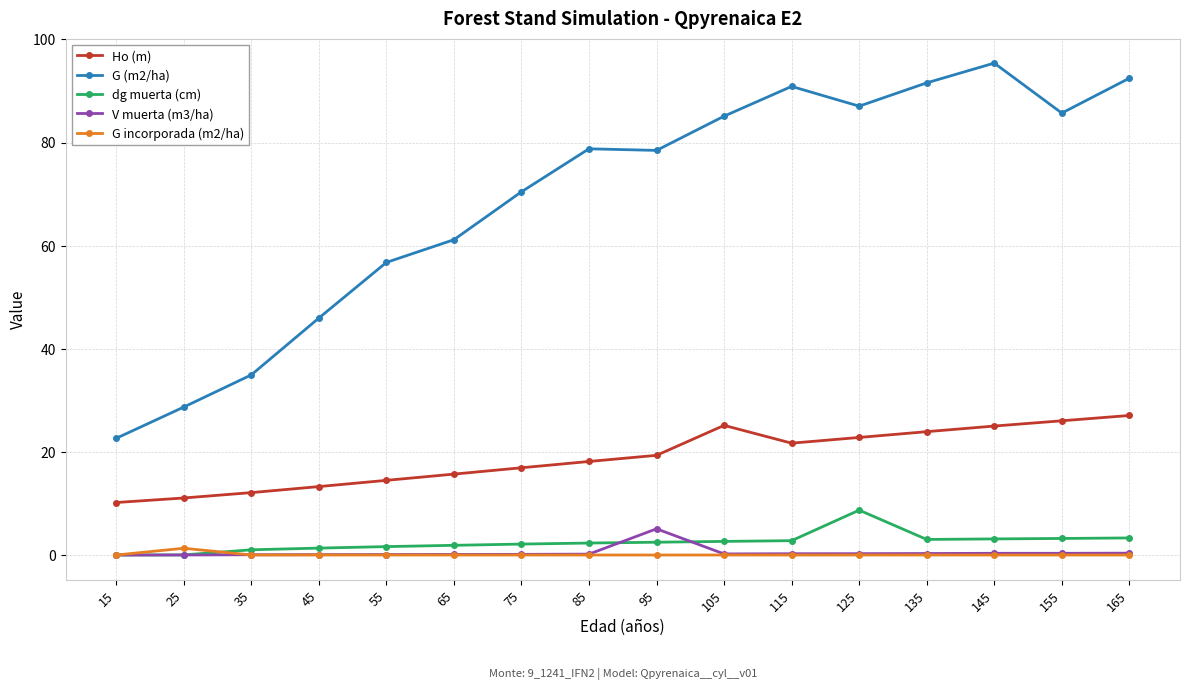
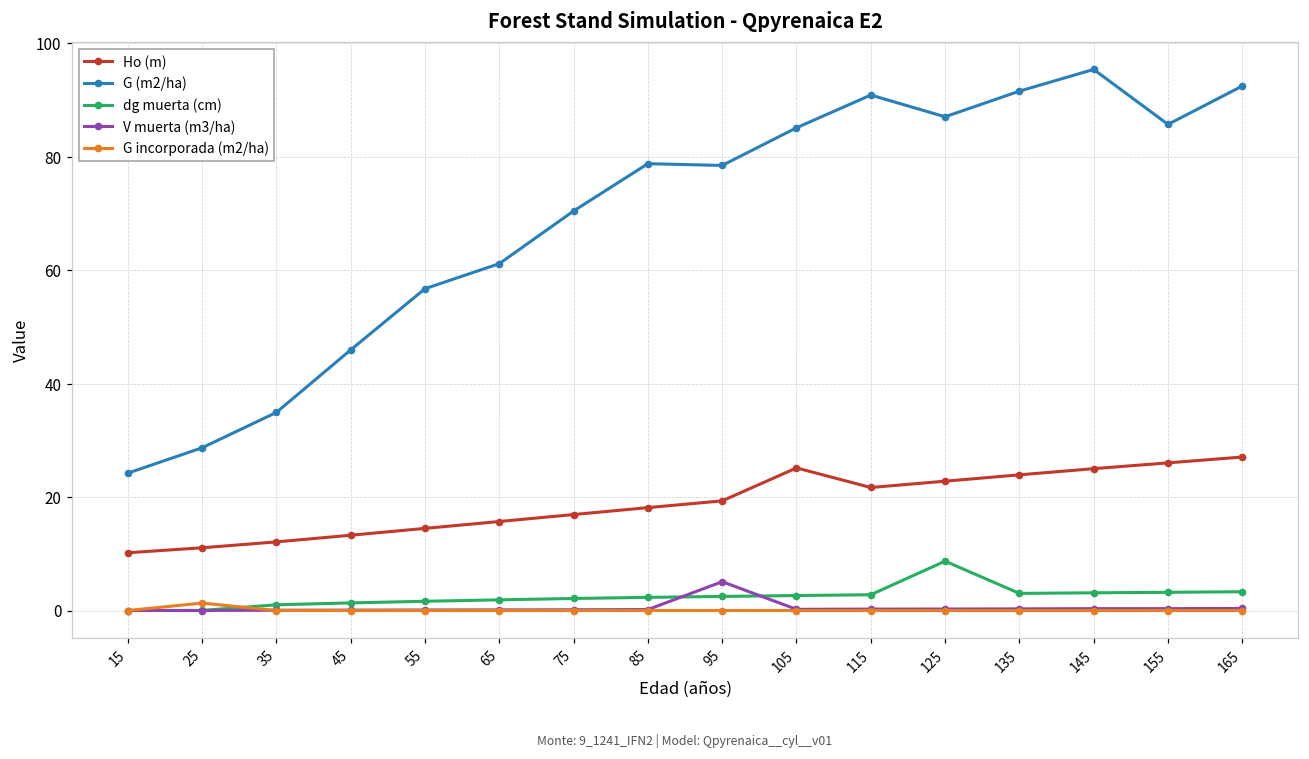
  {
    "Ho (m)": {
      "15": 10,
      "25": 11,
      "35": 12,
      "45": 13,
      "55": 14,
      "65": 16,
      "75": 17,
      "85": 18,
      "95": 19,
      "105": 25,
      "115": 22,
      "125": 23,
      "135": 24,
      "145": 25,
      "155": 26,
      "165": 27
    },
    "G (m2/ha)": {
-     "15": 23,
+     "15": 24,
      "25": 29,
      "35": 35,
      "45": 46,
      "55": 57,
      "65": 61,
      "75": 70,
      "85": 79,
      "95": 78,
      "105": 85,
      "115": 91,
      "125": 87,
      "135": 92,
      "145": 95,
      "155": 86,
      "165": 92
    },
    "dg muerta (cm)": {
      "35": 1,
      "45": 1,
      "55": 2,
      "65": 2,
      "75": 2,
      "85": 2,
      "95": 2,
      "105": 3,
      "115": 3,
      "125": 9,
      "135": 3,
      "145": 3,
      "155": 3,
      "165": 3
    },
    "V muerta (m3/ha)": {
      "95": 5
    },
    "G incorporada (m2/ha)": {
      "25": 1,
      "95": 0
    }
  }
